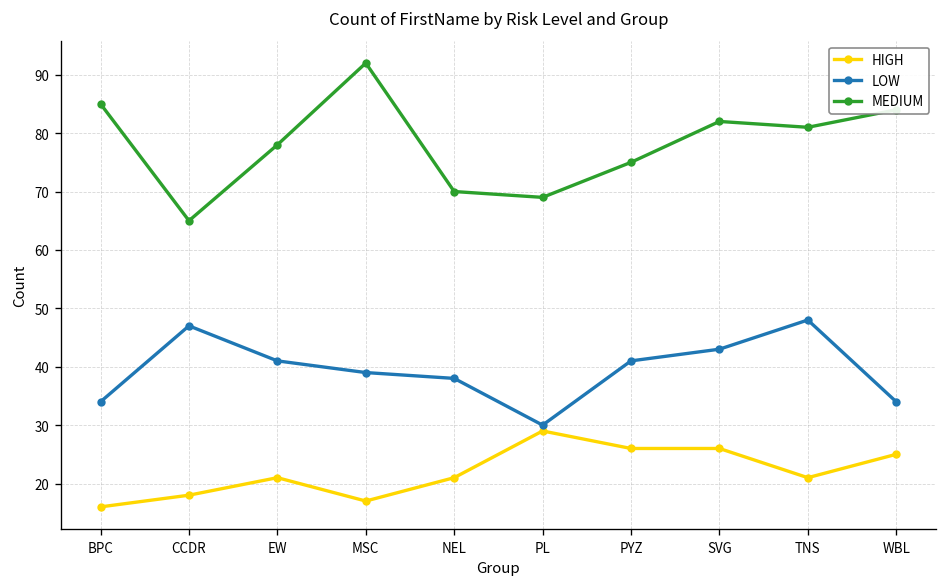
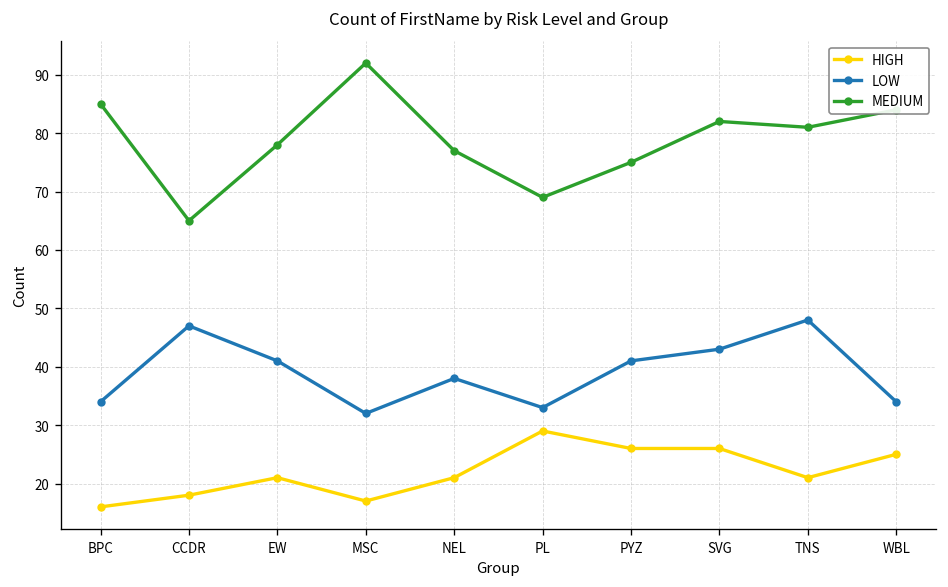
  {
    "HIGH": {
      "BPC": 16,
      "CCDR": 18,
      "EW": 21,
      "MSC": 17,
      "NEL": 21,
      "PL": 29,
      "PYZ": 26,
      "SVG": 26,
      "TNS": 21,
      "WBL": 25
    },
    "LOW": {
      "BPC": 34,
      "CCDR": 47,
      "EW": 41,
-     "MSC": 39,
+     "MSC": 32,
      "NEL": 38,
-     "PL": 30,
+     "PL": 33,
      "PYZ": 41,
      "SVG": 43,
      "TNS": 48,
      "WBL": 34
    },
    "MEDIUM": {
      "BPC": 85,
      "CCDR": 65,
      "EW": 78,
      "MSC": 92,
-     "NEL": 70,
+     "NEL": 77,
      "PL": 69,
      "PYZ": 75,
      "SVG": 82,
      "TNS": 81,
      "WBL": 84
    }
  }
